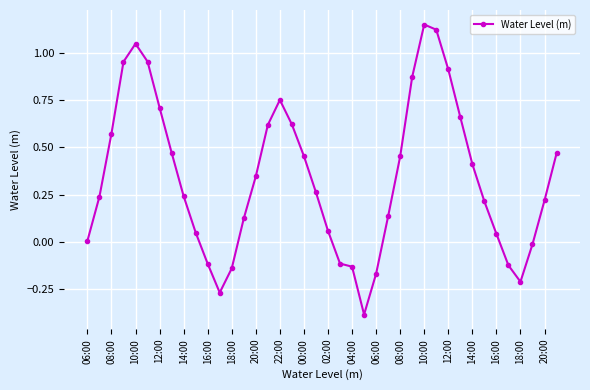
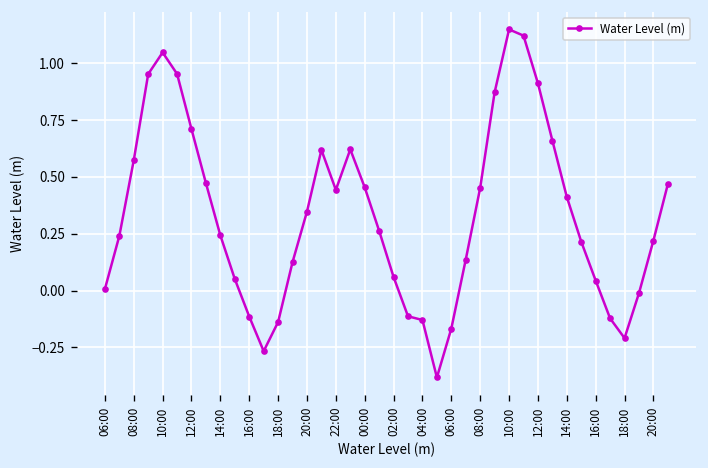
  {
-   "22:00": 0.75,
+   "22:00": 0.44,
    "00:00": 0.45,
    "02:00": 0.06,
    "04:00": -0.13
  }
